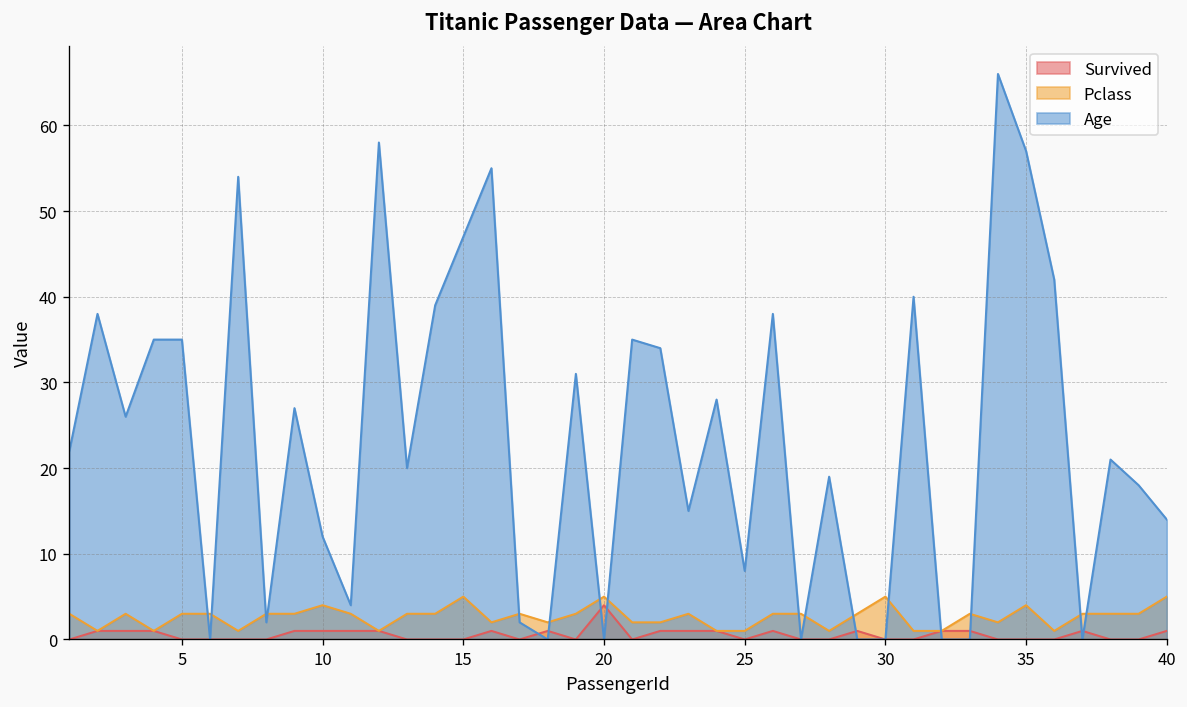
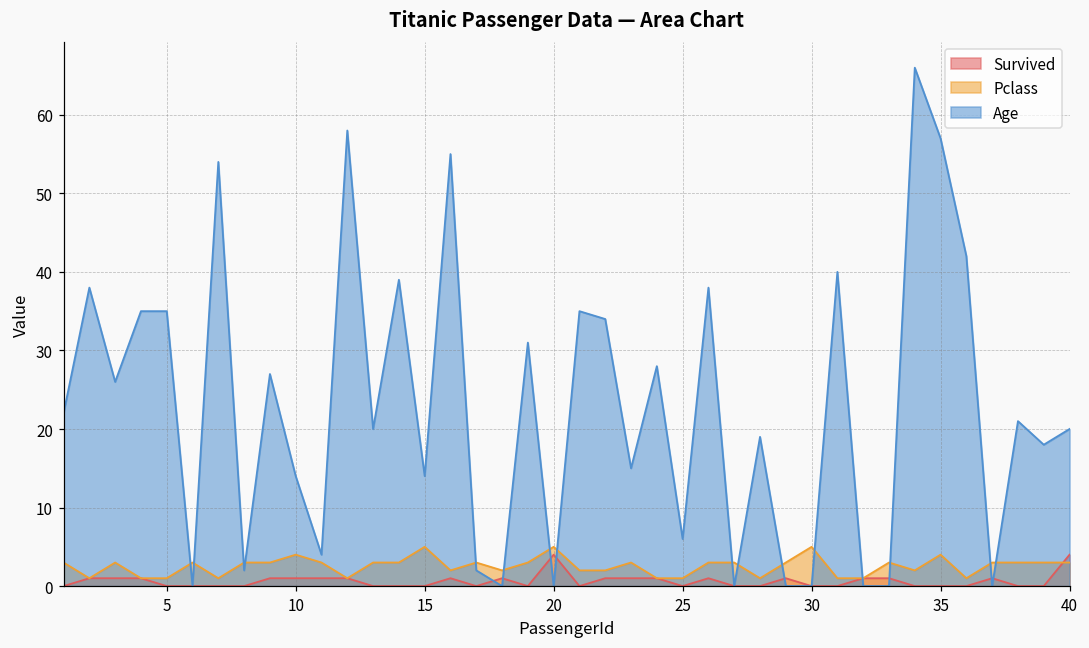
  {
    "Survived": {
      "5": 0,
      "10": 1,
      "15": 0,
      "20": 4,
      "25": 0,
      "35": 0,
-     "40": 1
+     "40": 4
    },
    "Pclass": {
-     "5": 3,
+     "5": 1,
      "10": 4,
      "15": 5,
      "20": 5,
      "25": 1,
      "30": 5,
      "35": 4,
-     "40": 5
+     "40": 3
    },
    "Age": {
      "5": 35,
-     "10": 12,
-     "15": 47,
+     "10": 14,
+     "15": 14,
      "20": 0,
-     "25": 8,
+     "25": 6,
      "35": 57,
-     "40": 14
+     "40": 20
    }
  }
